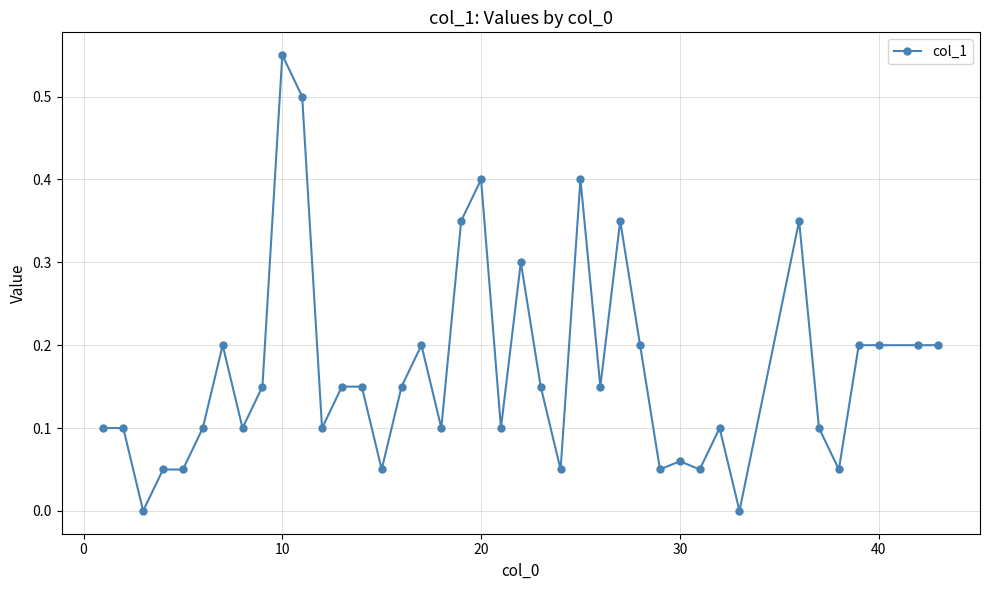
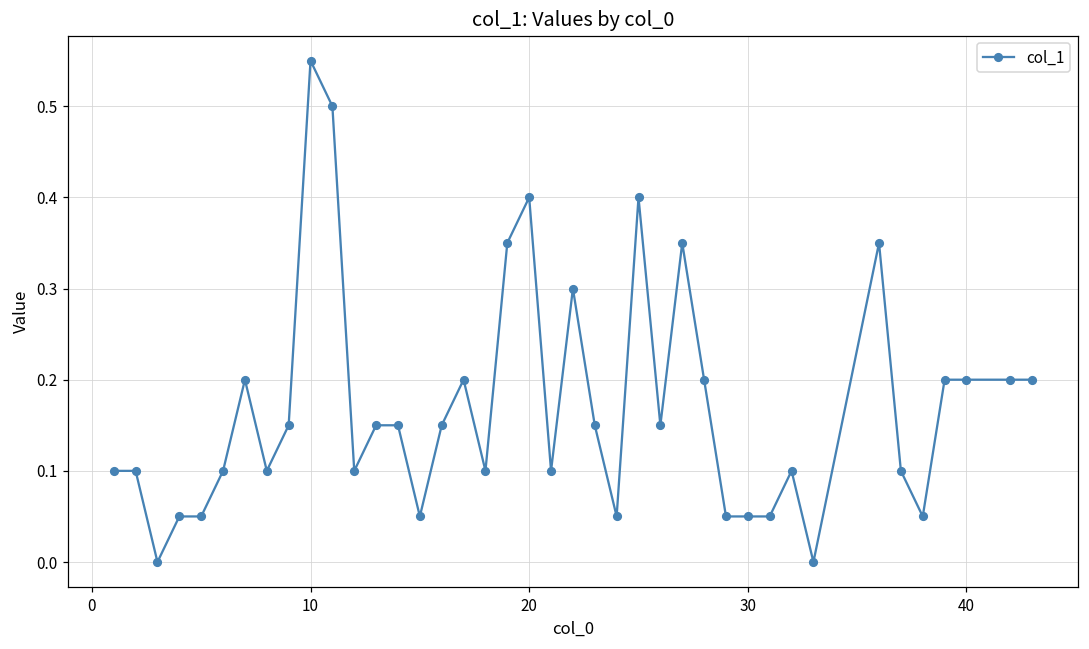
  {
    "10": 0.55,
    "20": 0.40,
-   "30": 0.06,
+   "30": 0.05,
    "40": 0.20
  }
